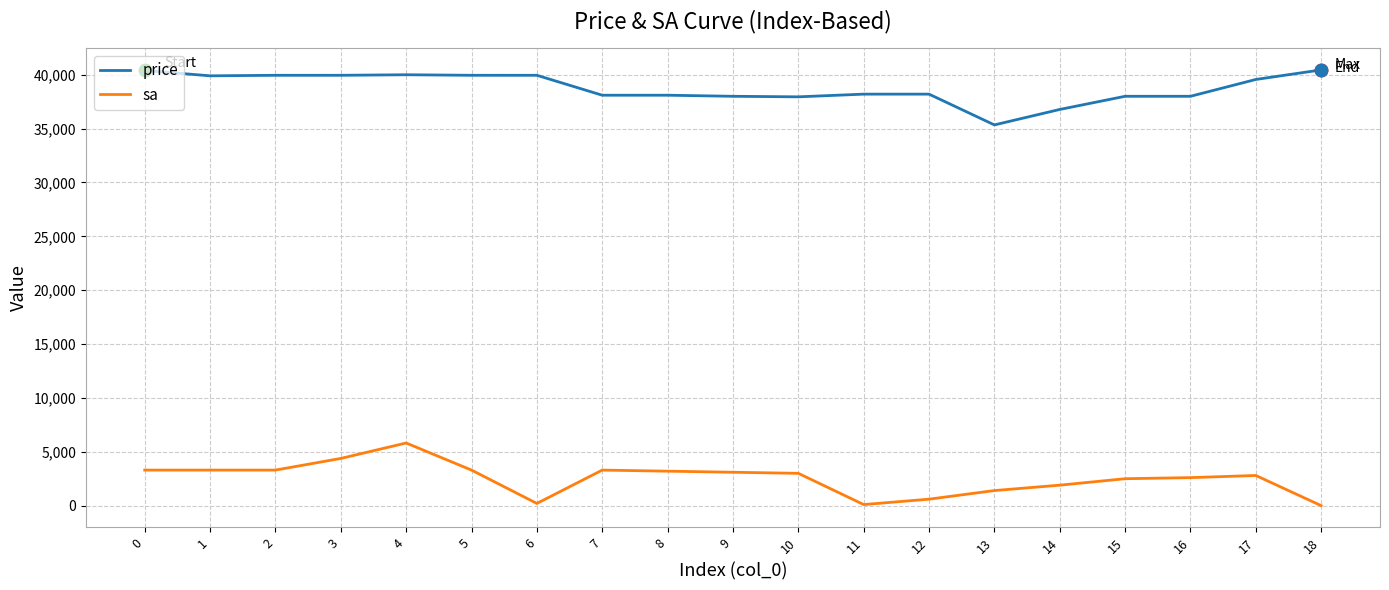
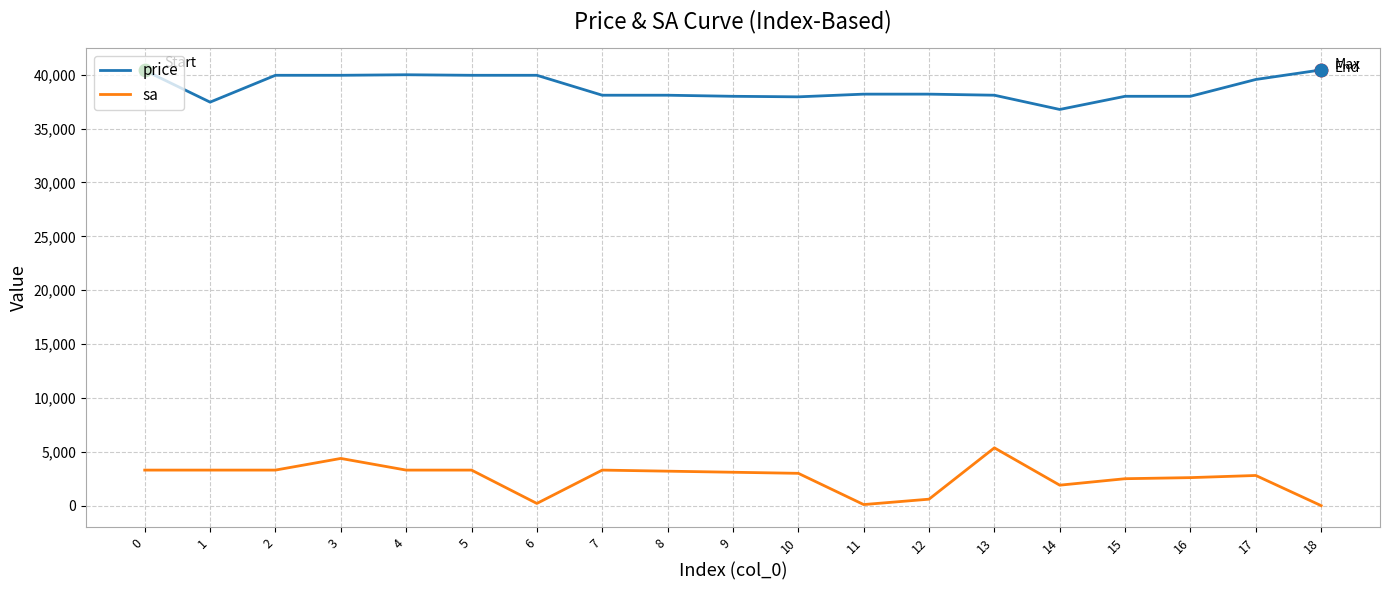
  {
    "price": {
-     "1": "39,900",
+     "1": "37,500",
      "2": "40,000",
      "3": "40,000",
      "4": "40,000",
      "5": "40,000",
      "6": "40,000",
      "7": "38,100",
      "8": "38,100",
      "9": "38,000",
      "10": "38,000",
      "11": "38,200",
      "12": "38,200",
-     "13": "35,300",
+     "13": "38,100",
      "14": "36,800",
      "15": "38,000",
      "16": "38,000",
      "17": "39,600"
    },
    "sa": {
      "0": "3,300",
      "1": "3,300",
      "2": "3,300",
      "3": "4,400",
-     "4": "5,800",
+     "4": "3,300",
      "5": "3,300",
      "6": "200",
      "7": "3,300",
      "8": "3,200",
      "9": "3,100",
      "10": "3,000",
      "11": "100",
      "12": "600",
-     "13": "1,400",
+     "13": "5,400",
      "14": "1,900",
      "15": "2,500",
      "16": "2,600",
      "17": "2,800",
      "18": "0"
    }
  }
